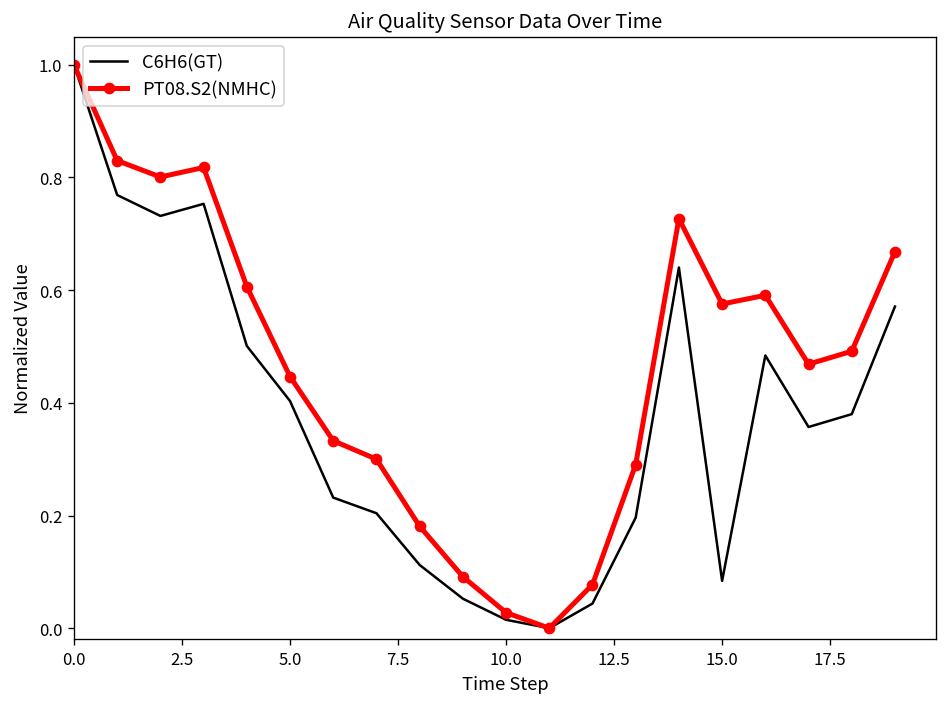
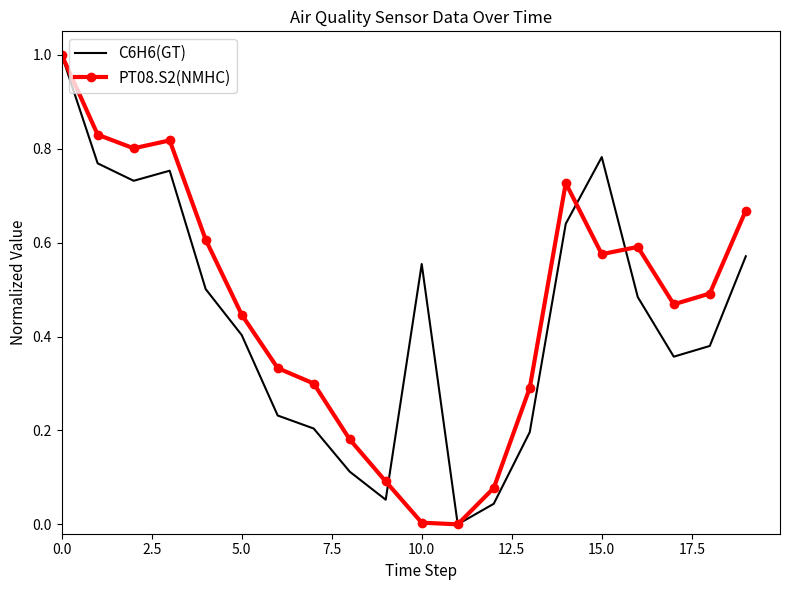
  {
    "C6H6(GT)": {
      "5.0": 0.40,
-     "10.0": 0.01,
-     "15.0": 0.08
+     "10.0": 0.55,
+     "15.0": 0.78
    },
    "PT08.S2(NMHC)": {
      "5.0": 0.45,
-     "10.0": 0.03,
+     "10.0": 0.00,
      "15.0": 0.58
    }
  }
